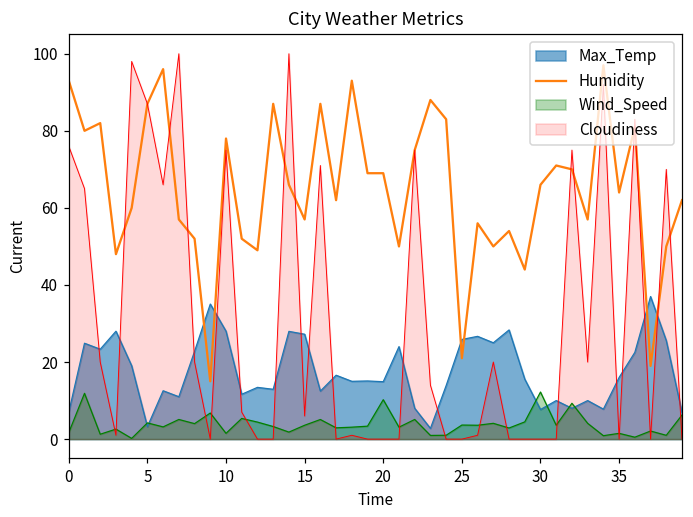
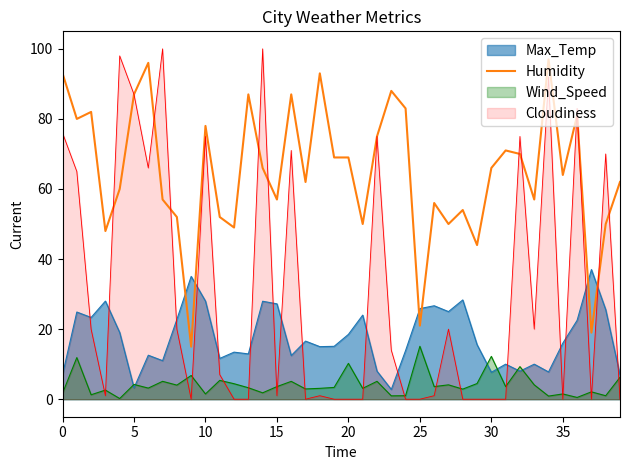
  {
    "Max_Temp": {
      "0": 7,
      "5": 3,
      "10": 28,
      "15": 27,
-     "20": 15,
+     "20": 19,
      "25": 26,
      "30": 8,
      "35": 16
    },
    "Humidity": {
      "0": 93,
      "10": 78,
      "15": 57,
      "20": 69,
      "25": 21,
      "30": 66,
      "35": 64
    },
    "Wind_Speed": {
      "0": 2,
      "5": 4,
      "10": 2,
      "15": 4,
      "20": 10,
-     "25": 4,
+     "25": 15,
      "30": 12,
      "35": 2
    },
    "Cloudiness": {
      "0": 76,
      "10": 75,
-     "15": 6,
+     "15": 1,
      "20": 0,
      "25": 0,
      "30": 0,
      "35": 0
    }
  }
